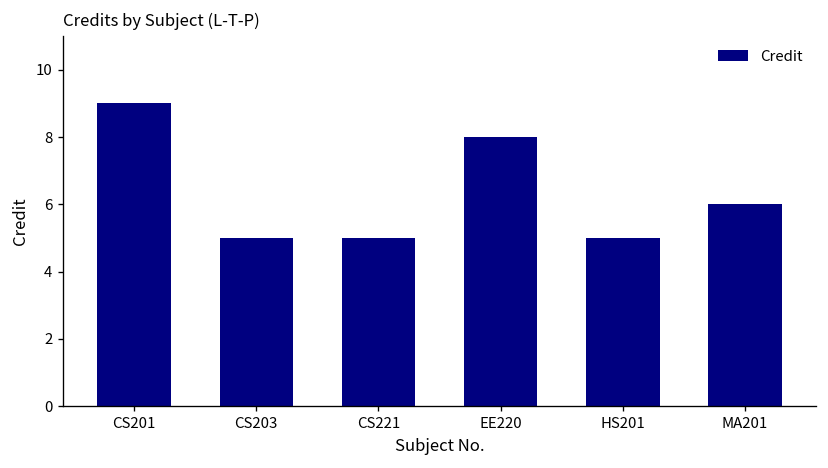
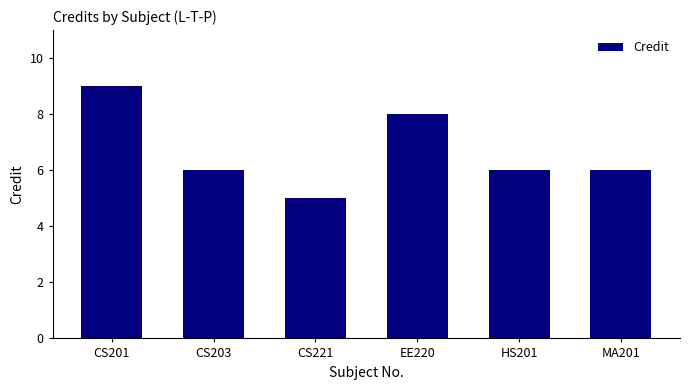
  {
    "CS201": 9,
-   "CS203": 5,
+   "CS203": 6,
    "CS221": 5,
    "EE220": 8,
-   "HS201": 5,
+   "HS201": 6,
    "MA201": 6
  }
